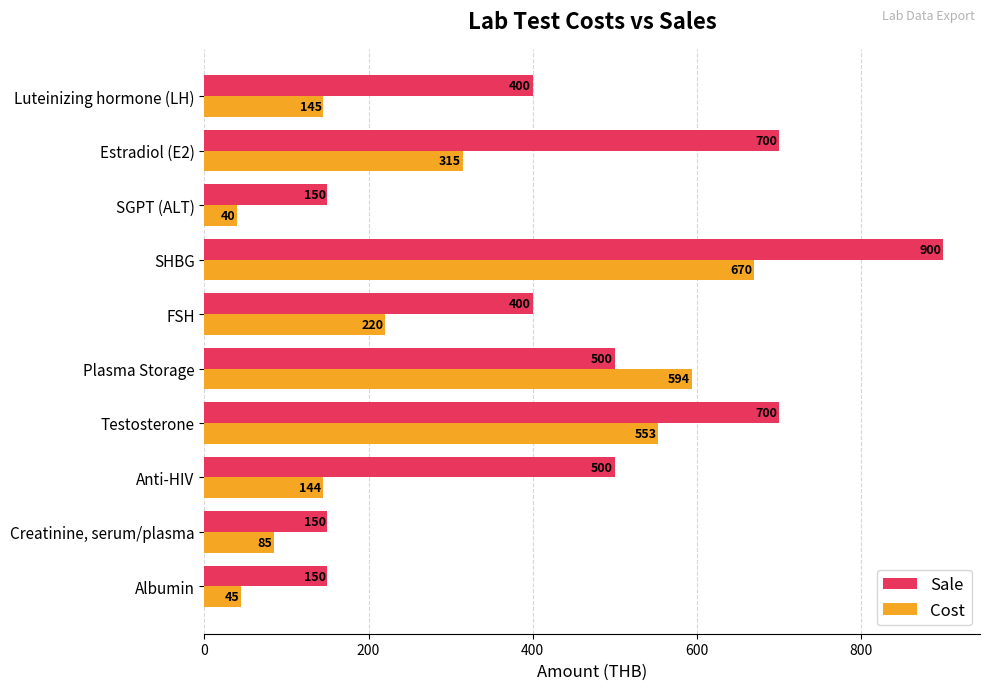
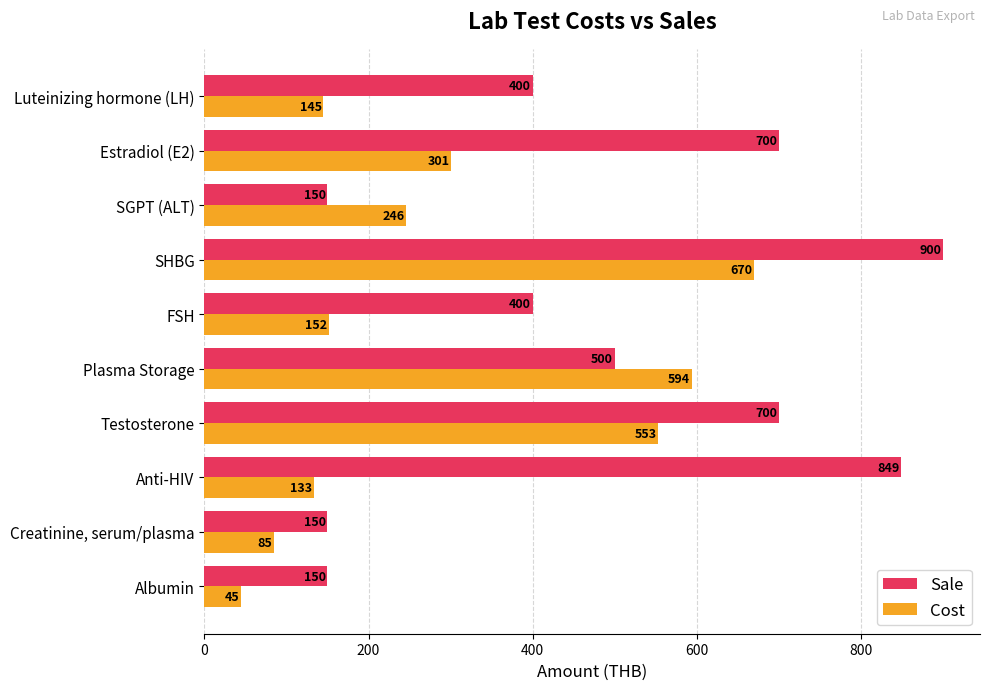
  {
    "Sale": {
      "Luteinizing hormone (LH)": 400,
      "Estradiol (E2)": 700,
      "SGPT (ALT)": 150,
      "SHBG": 900,
      "FSH": 400,
      "Plasma Storage": 500,
      "Testosterone": 700,
-     "Anti-HIV": 500,
+     "Anti-HIV": 849,
      "Creatinine, serum/plasma": 150,
      "Albumin": 150
    },
    "Cost": {
      "Luteinizing hormone (LH)": 145,
-     "Estradiol (E2)": 315,
-     "SGPT (ALT)": 40,
+     "Estradiol (E2)": 301,
+     "SGPT (ALT)": 246,
      "SHBG": 670,
-     "FSH": 220,
+     "FSH": 152,
      "Plasma Storage": 594,
      "Testosterone": 553,
-     "Anti-HIV": 144,
+     "Anti-HIV": 133,
      "Creatinine, serum/plasma": 85,
      "Albumin": 45
    }
  }
